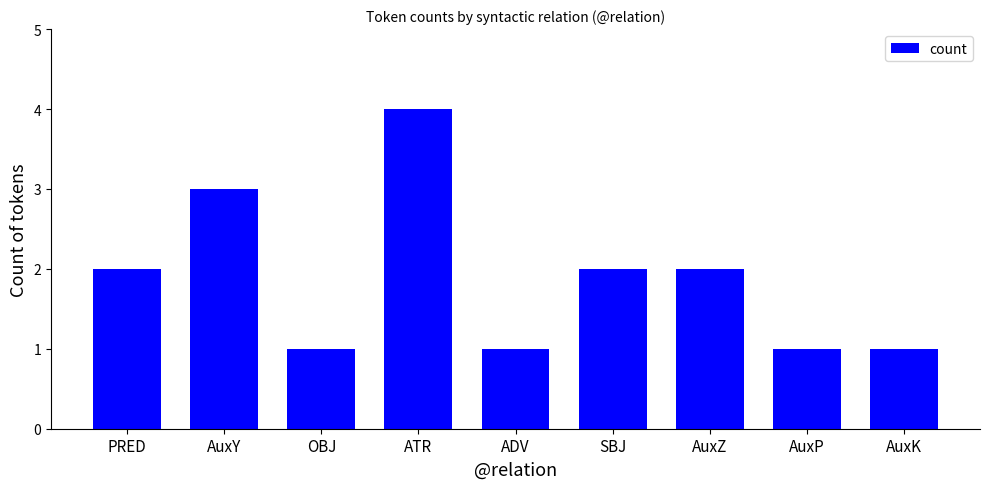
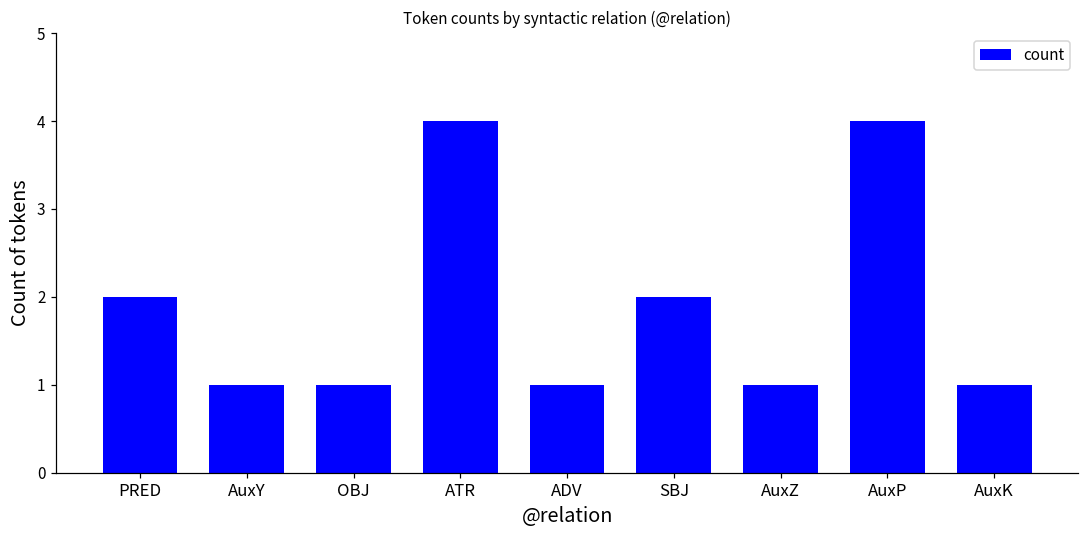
  {
    "PRED": 2,
-   "AuxY": 3,
+   "AuxY": 1,
    "OBJ": 1,
    "ATR": 4,
    "ADV": 1,
    "SBJ": 2,
-   "AuxZ": 2,
-   "AuxP": 1,
+   "AuxZ": 1,
+   "AuxP": 4,
    "AuxK": 1
  }
